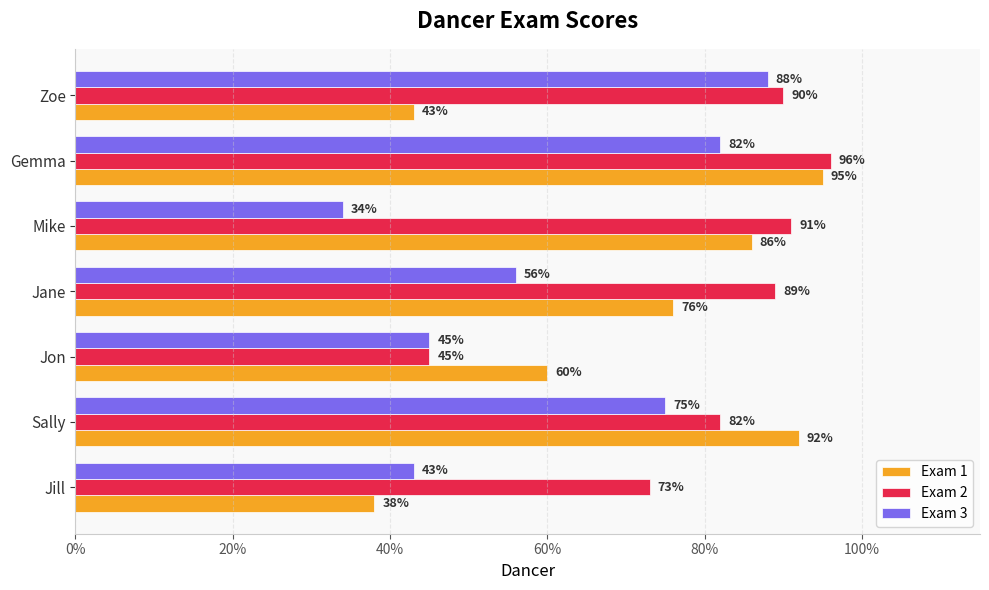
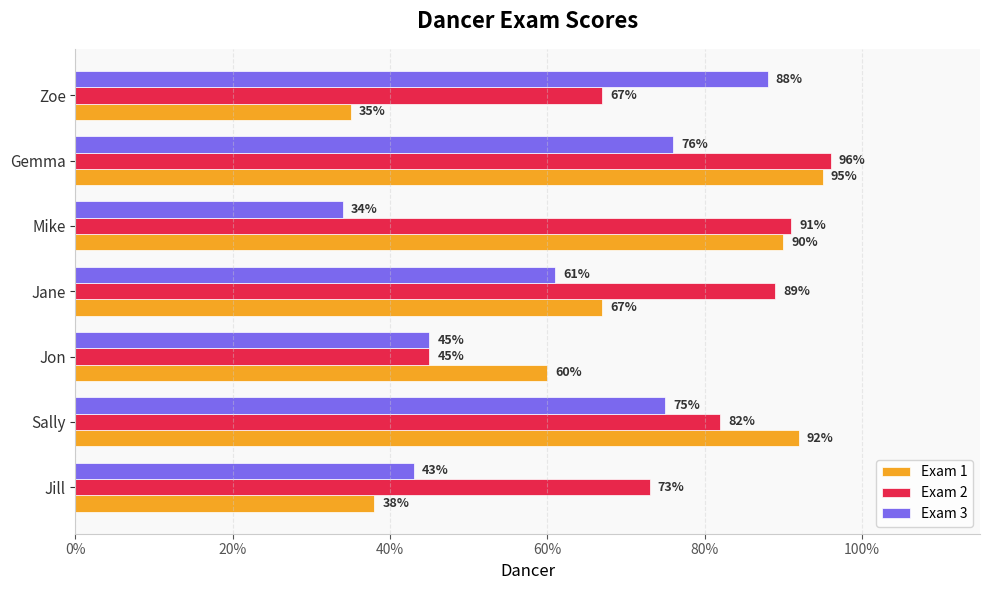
  {
    "Exam 1": {
-     "Zoe": "43%",
+     "Zoe": "35%",
      "Gemma": "95%",
-     "Mike": "86%",
-     "Jane": "76%",
+     "Mike": "90%",
+     "Jane": "67%",
      "Jon": "60%",
      "Sally": "92%",
      "Jill": "38%"
    },
    "Exam 2": {
-     "Zoe": "90%",
+     "Zoe": "67%",
      "Gemma": "96%",
      "Mike": "91%",
      "Jane": "89%",
      "Jon": "45%",
      "Sally": "82%",
      "Jill": "73%"
    },
    "Exam 3": {
      "Zoe": "88%",
-     "Gemma": "82%",
+     "Gemma": "76%",
      "Mike": "34%",
-     "Jane": "56%",
+     "Jane": "61%",
      "Jon": "45%",
      "Sally": "75%",
      "Jill": "43%"
    }
  }
